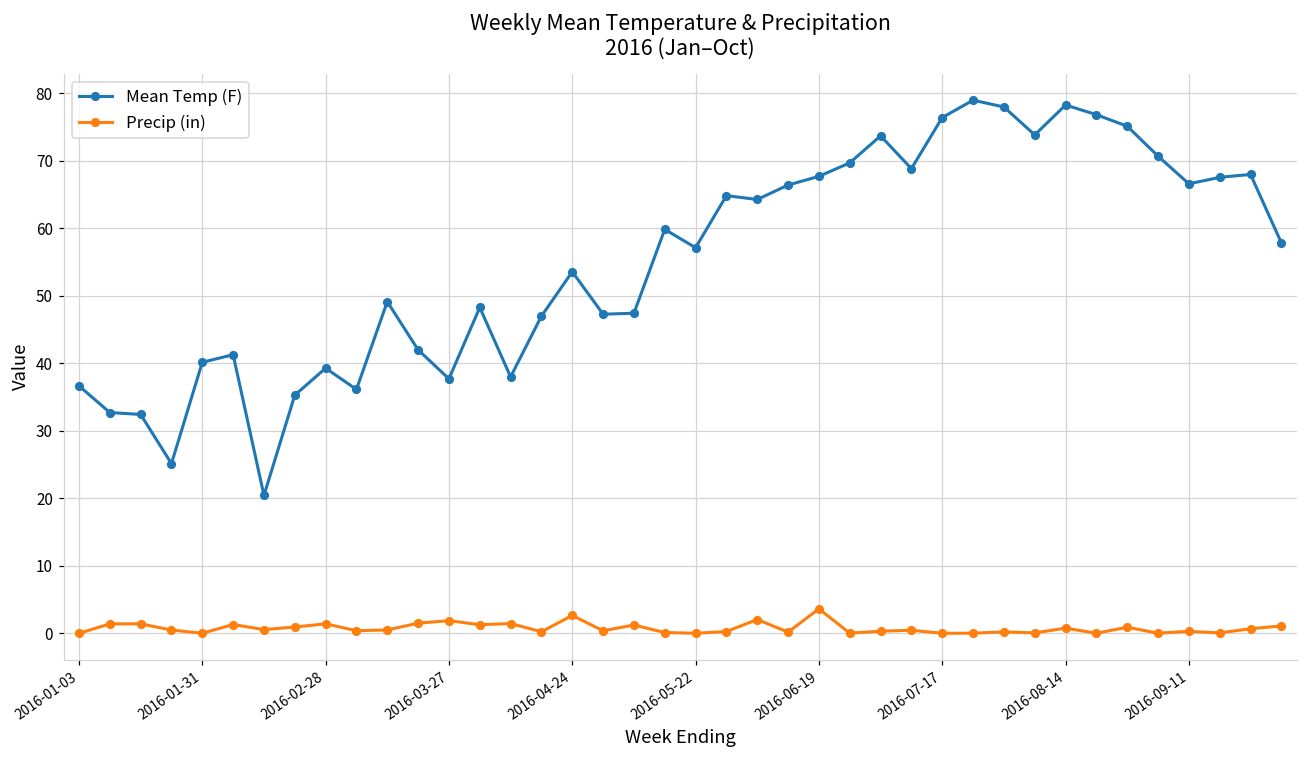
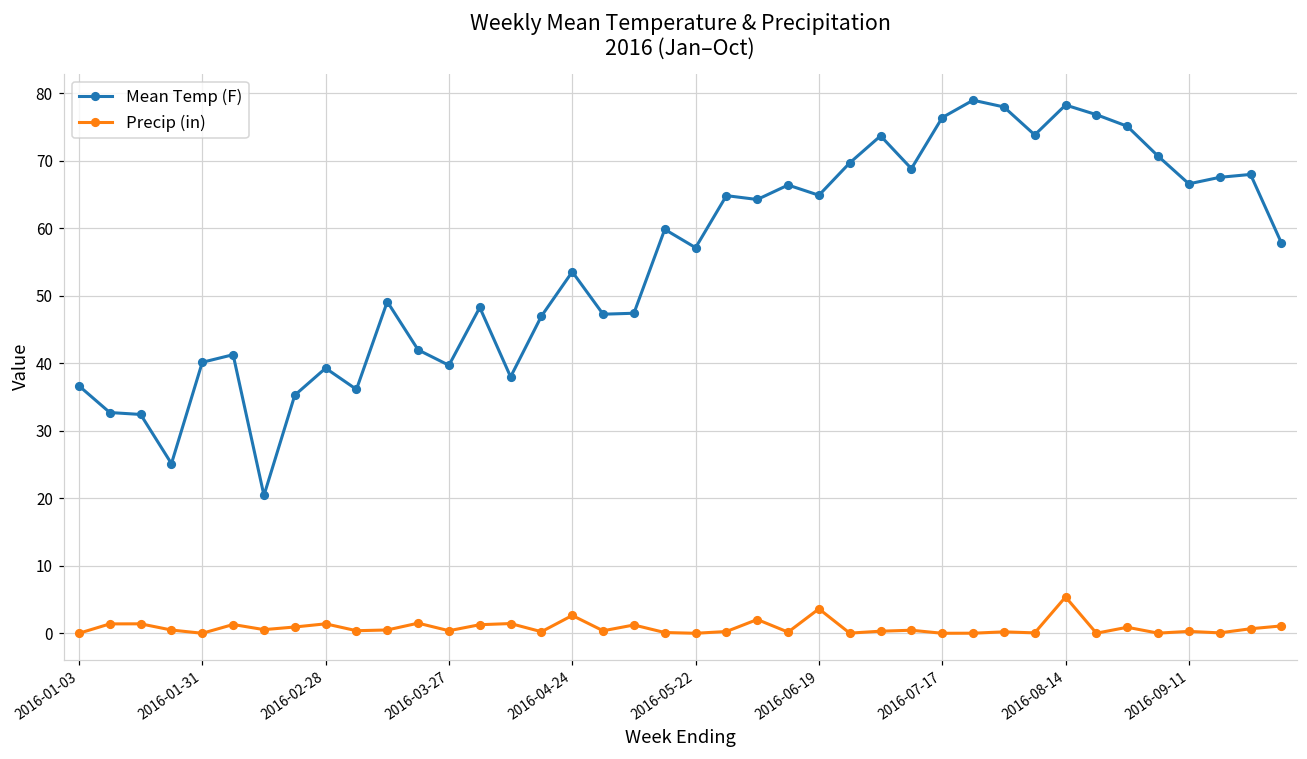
  {
    "Mean Temp (F)": {
      "2016-01-03": 37,
      "2016-01-31": 40,
      "2016-02-28": 39,
-     "2016-03-27": 38,
+     "2016-03-27": 40,
      "2016-04-24": 54,
      "2016-05-22": 57,
-     "2016-06-19": 68,
+     "2016-06-19": 65,
      "2016-07-17": 76,
      "2016-08-14": 78,
      "2016-09-11": 67
    },
    "Precip (in)": {
      "2016-01-03": 0,
      "2016-01-31": 0,
      "2016-02-28": 1,
-     "2016-03-27": 2,
+     "2016-03-27": 0,
      "2016-04-24": 3,
      "2016-05-22": 0,
      "2016-06-19": 4,
      "2016-07-17": 0,
-     "2016-08-14": 1,
+     "2016-08-14": 5,
      "2016-09-11": 0
    }
  }
